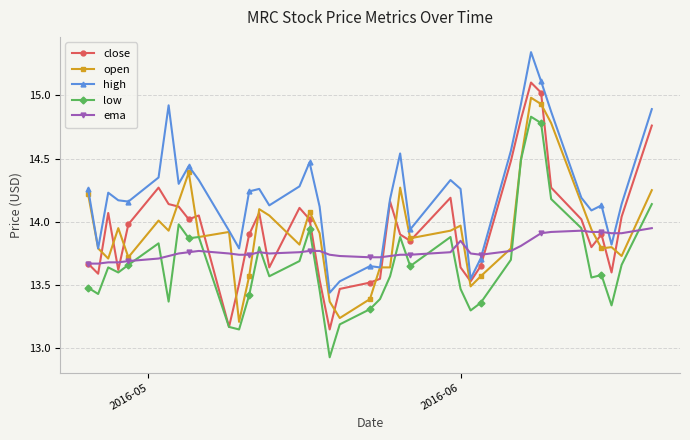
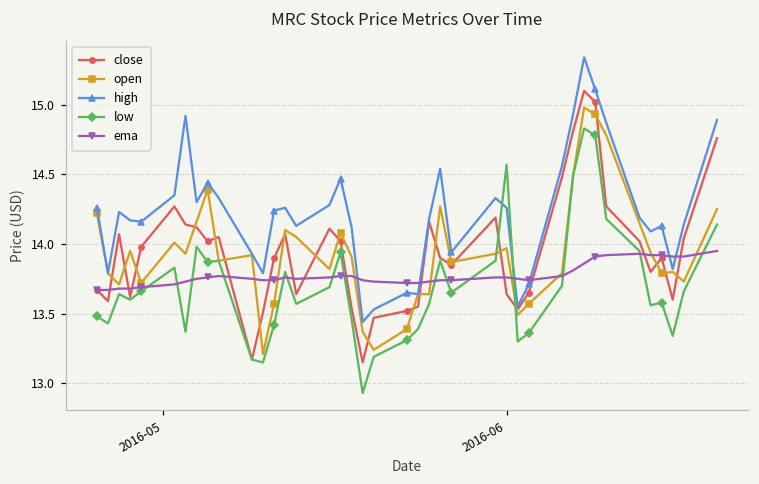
  {
    "close": {
      "2016-06": 13.64
    },
    "open": {
      "2016-06": 13.97
    },
    "high": {
      "2016-06": 14.26
    },
    "low": {
-     "2016-06": 13.47
+     "2016-06": 14.57
    },
    "ema": {
-     "2016-06": 13.85
+     "2016-06": 13.76
    }
  }
